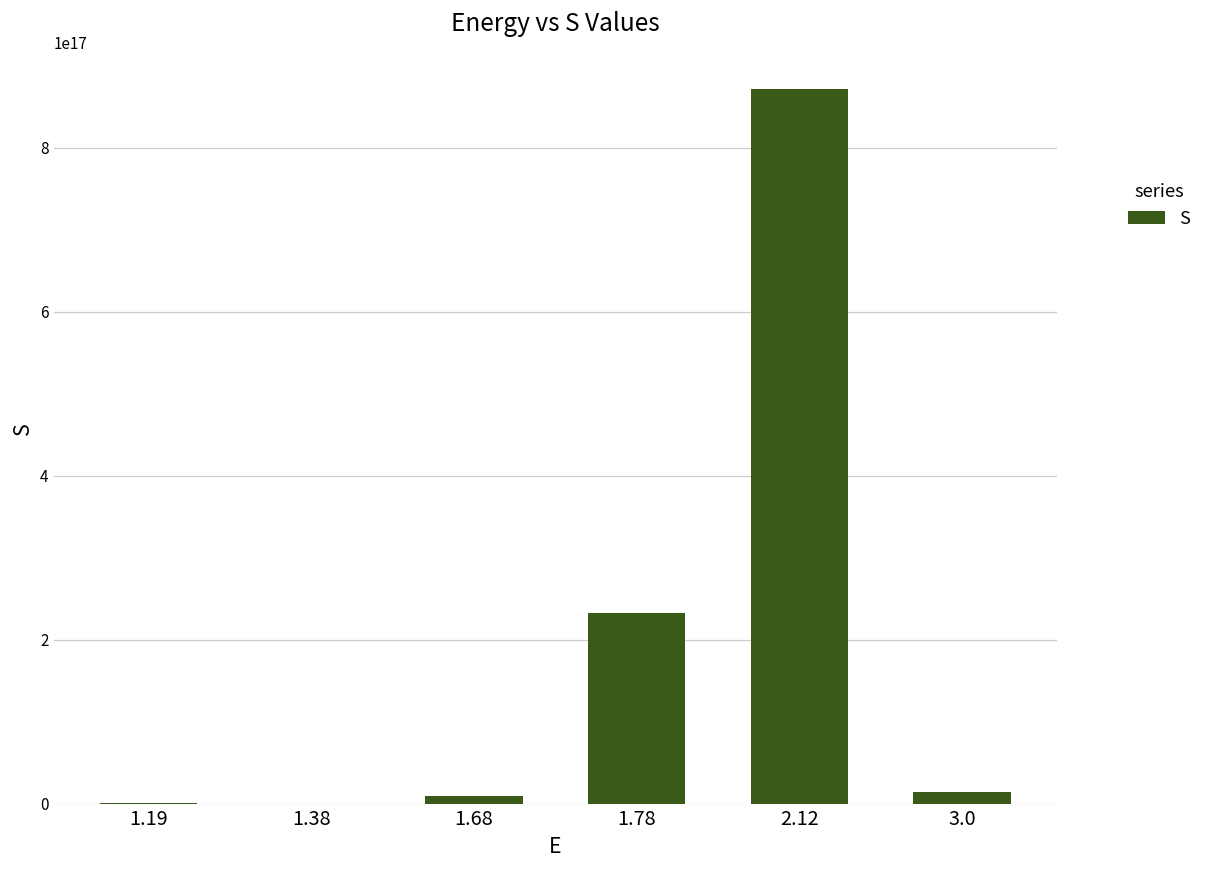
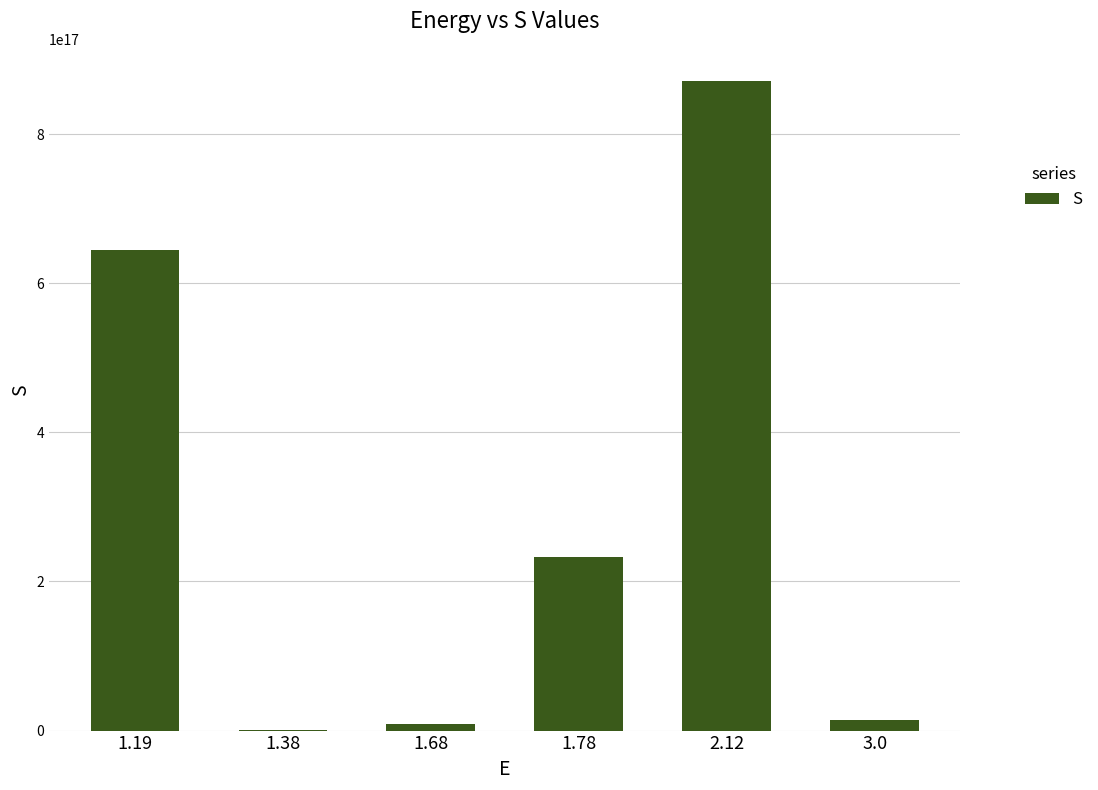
  {
-   "1.19": 0,
+   "1.19": 640000000000000000,
    "1.68": 10000000000000000,
    "1.78": 230000000000000000,
    "2.12": 870000000000000000,
    "3.0": 10000000000000000
  }
